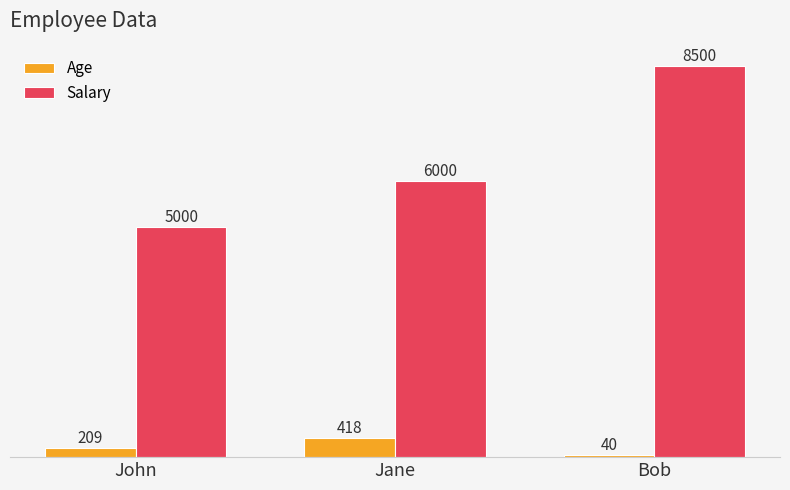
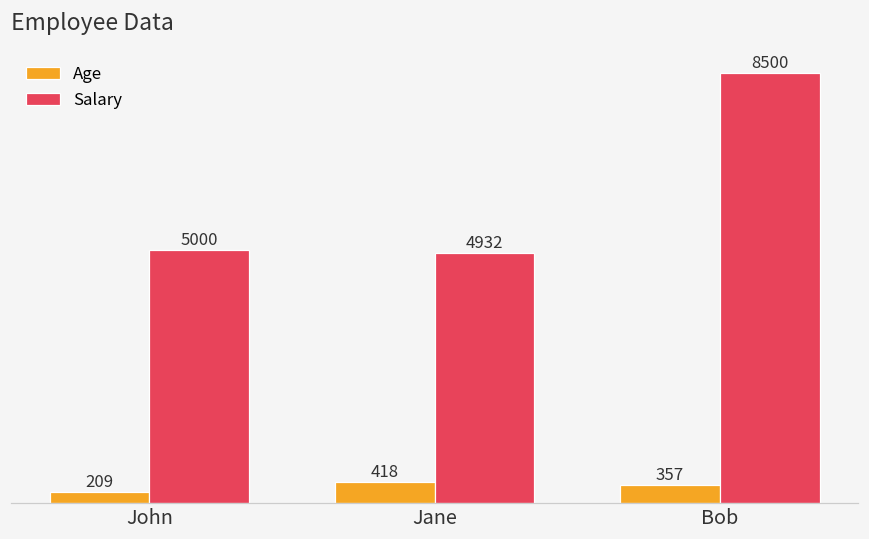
  {
    "Age": {
      "John": 209,
      "Jane": 418,
-     "Bob": 40
+     "Bob": 357
    },
    "Salary": {
      "John": 5000,
-     "Jane": 6000,
+     "Jane": 4932,
      "Bob": 8500
    }
  }
